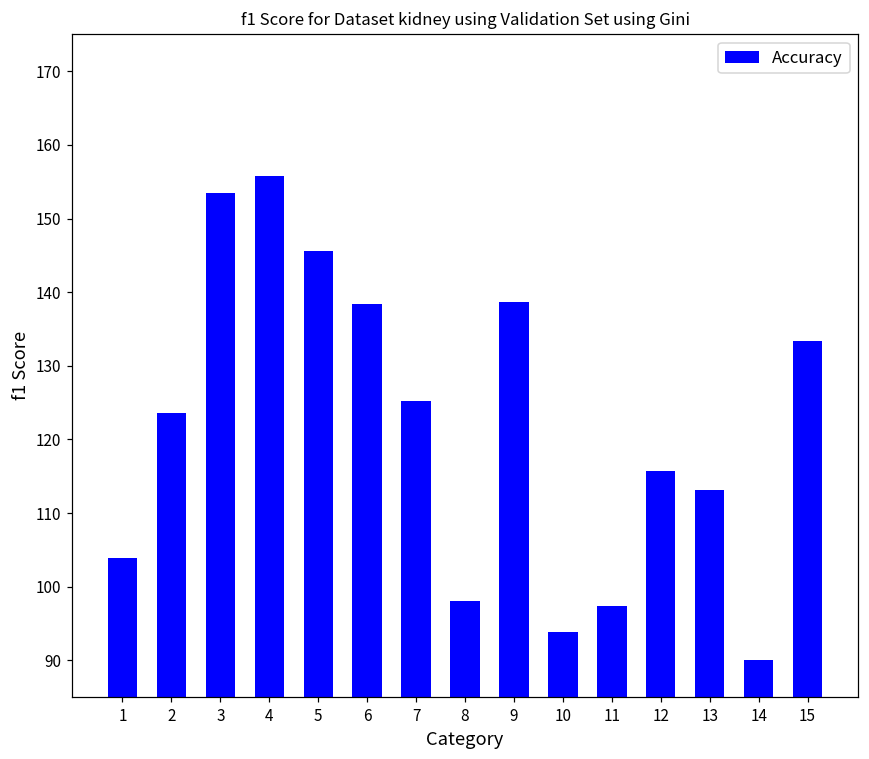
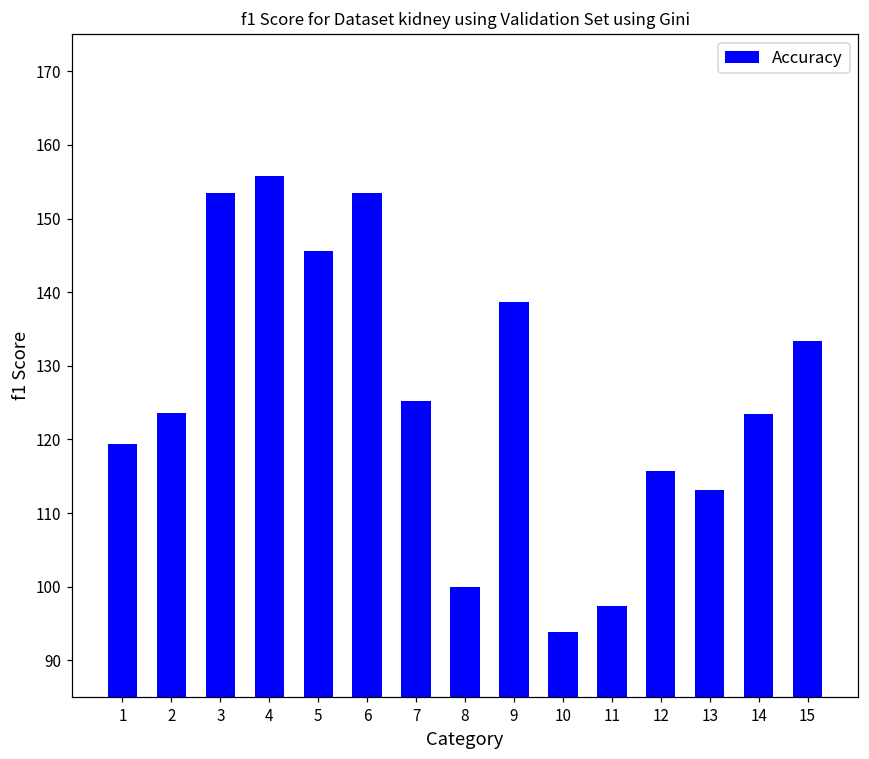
  {
-   "1": 104,
+   "1": 119,
    "2": 124,
    "3": 153,
    "4": 156,
    "5": 146,
-   "6": 138,
+   "6": 153,
    "7": 125,
-   "8": 98,
+   "8": 100,
    "9": 139,
    "10": 94,
    "11": 97,
    "12": 116,
    "13": 113,
-   "14": 90,
+   "14": 123,
    "15": 133
  }
